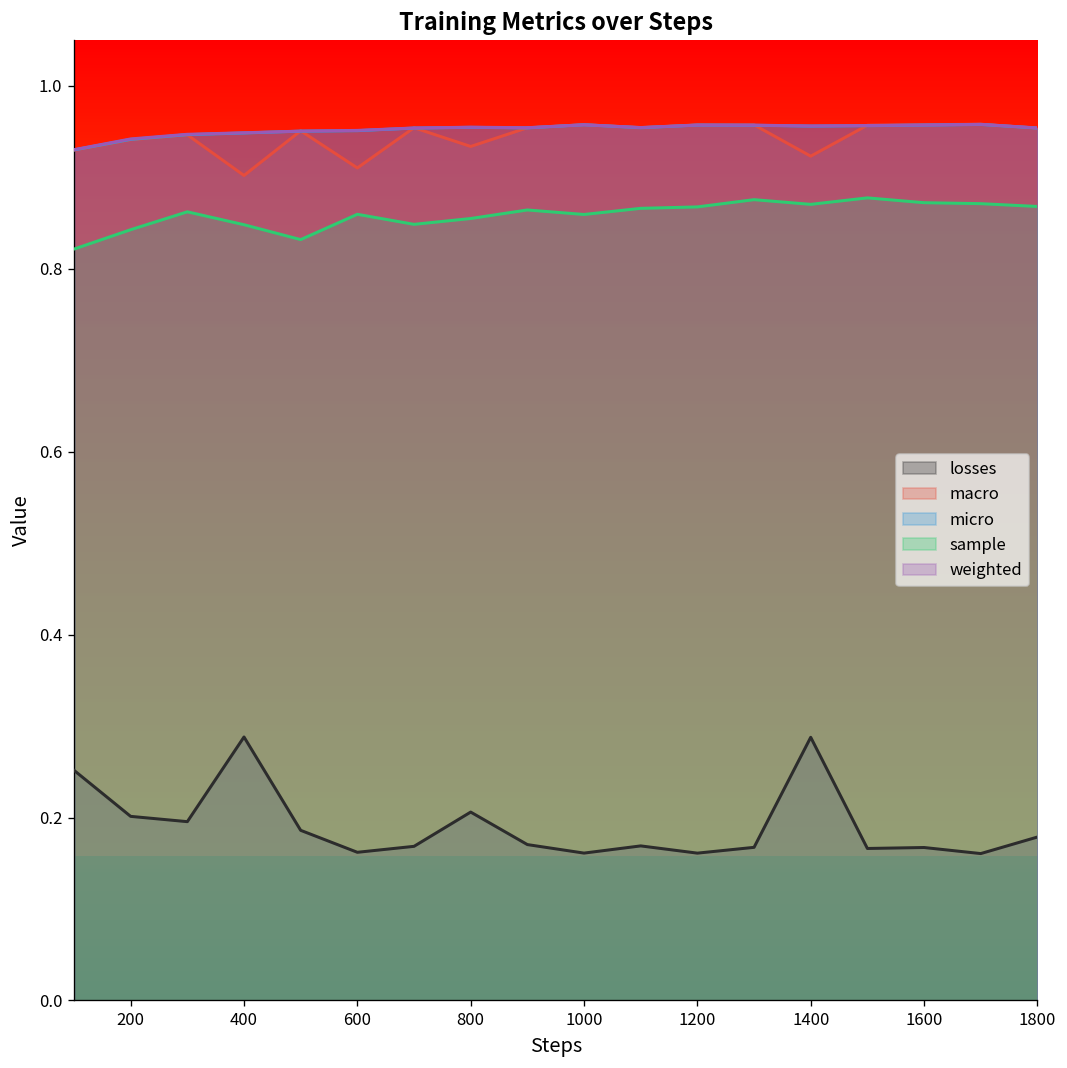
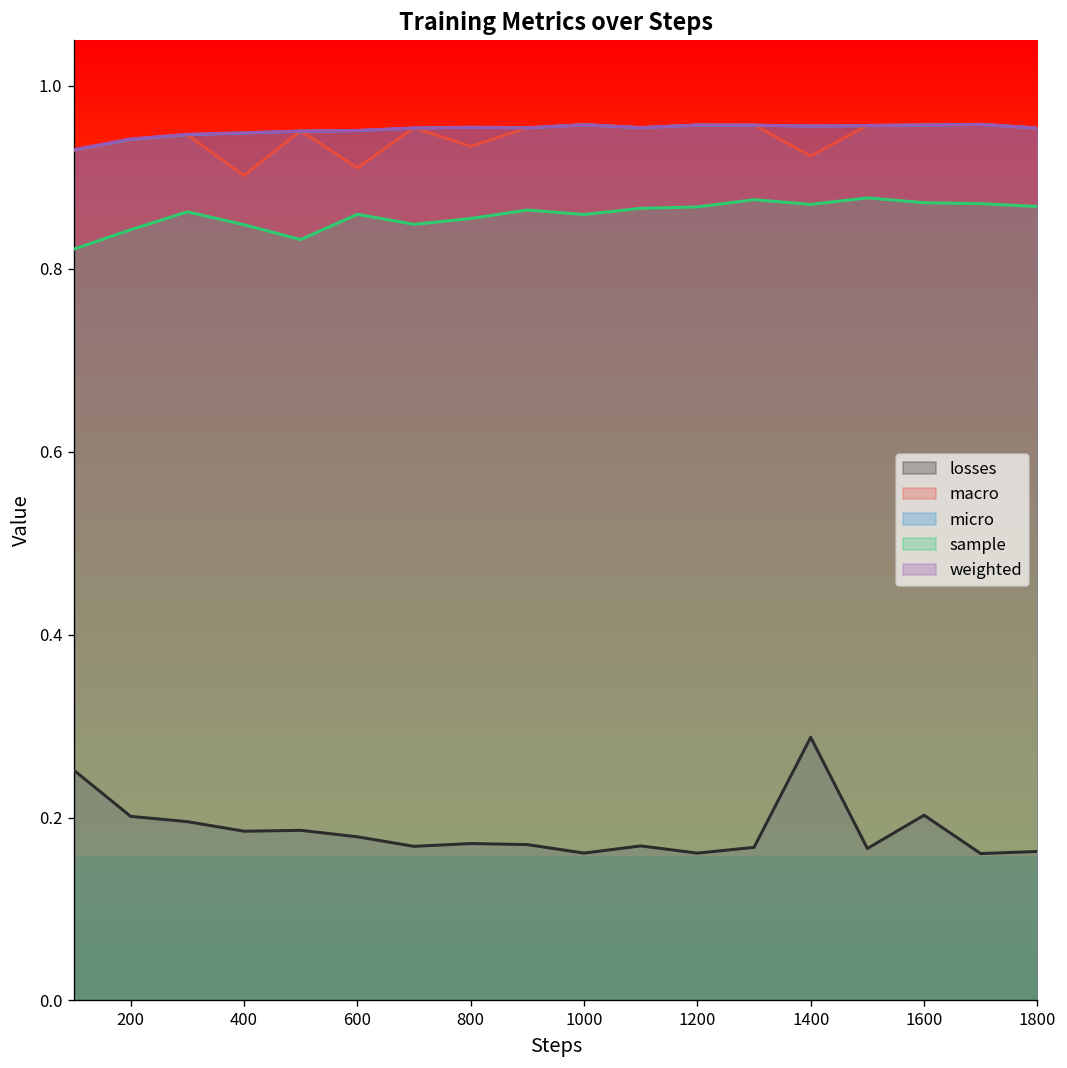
  {
    "losses": {
      "200": 0.20,
-     "400": 0.29,
-     "600": 0.16,
-     "800": 0.21,
+     "400": 0.19,
+     "600": 0.18,
+     "800": 0.17,
      "1000": 0.16,
      "1200": 0.16,
      "1400": 0.29,
-     "1600": 0.17,
-     "1800": 0.18
+     "1600": 0.20,
+     "1800": 0.16
    },
    "macro": {
      "400": 0.90,
      "600": 0.91,
      "800": 0.93,
      "1400": 0.92
    }
  }
